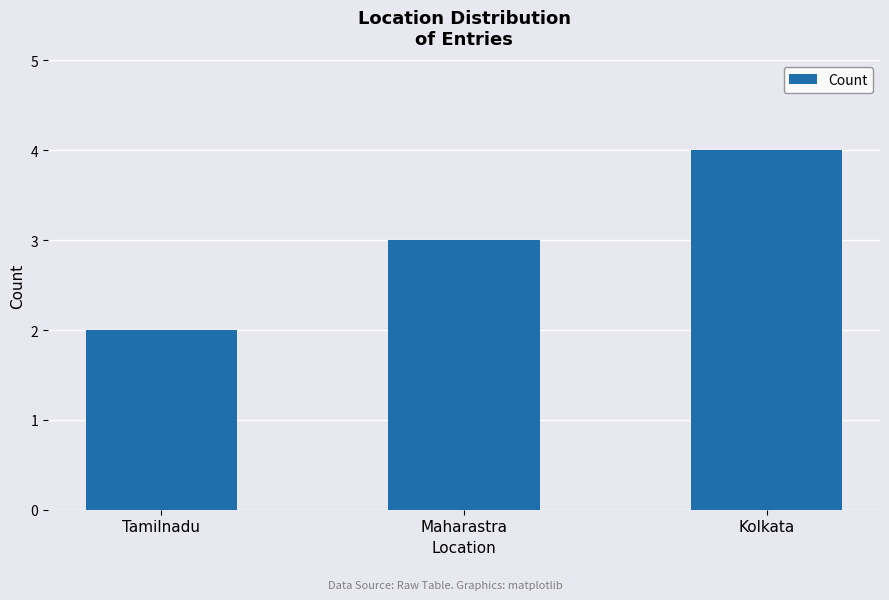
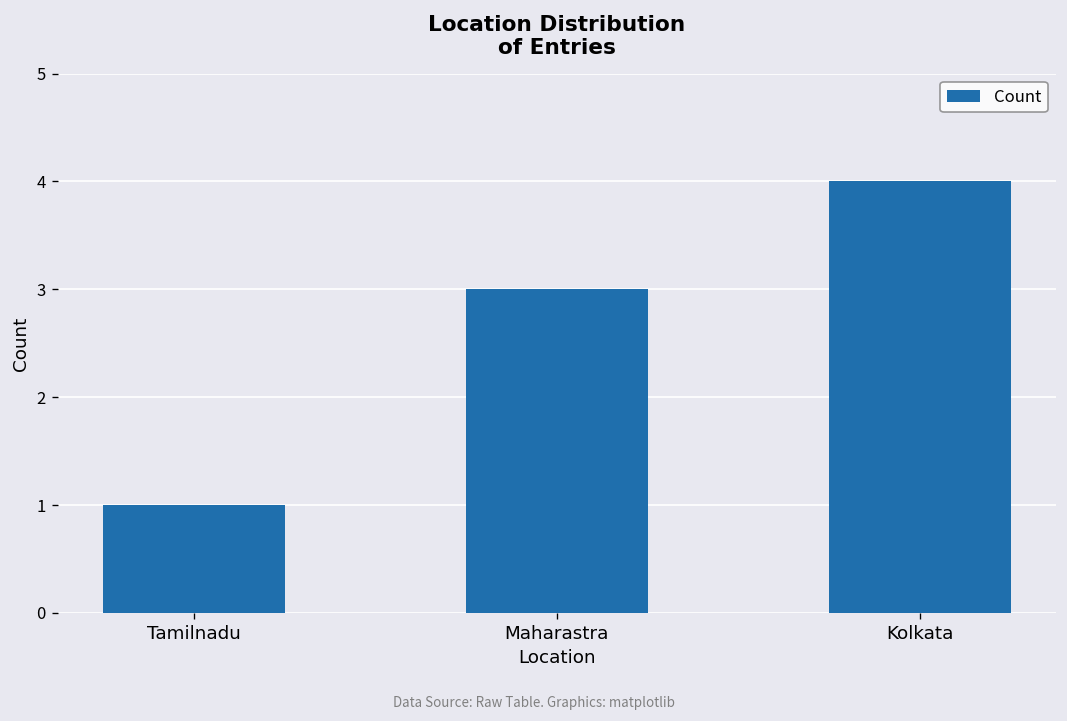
  {
-   "Tamilnadu": 2,
+   "Tamilnadu": 1,
    "Maharastra": 3,
    "Kolkata": 4
  }
